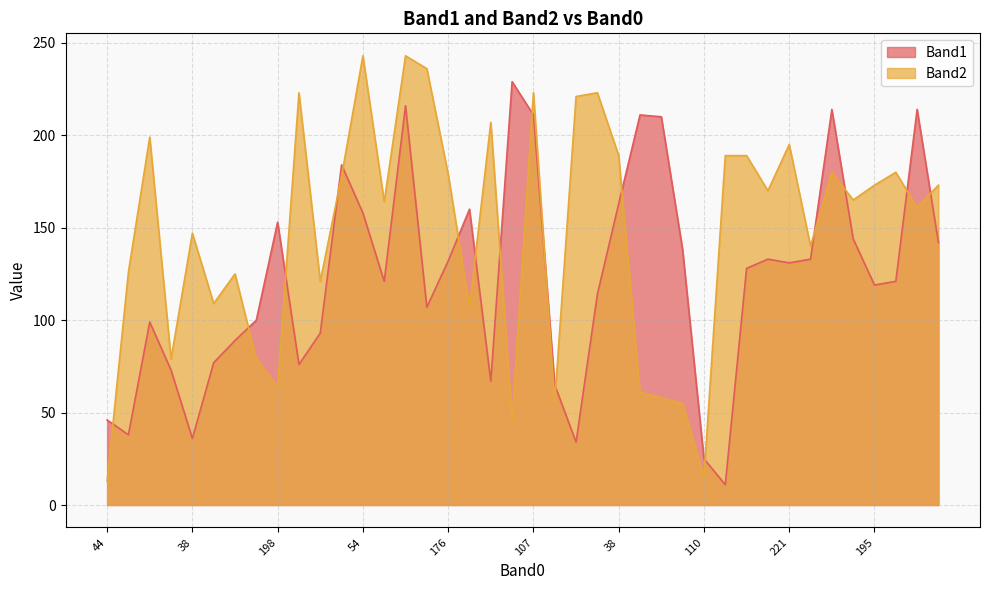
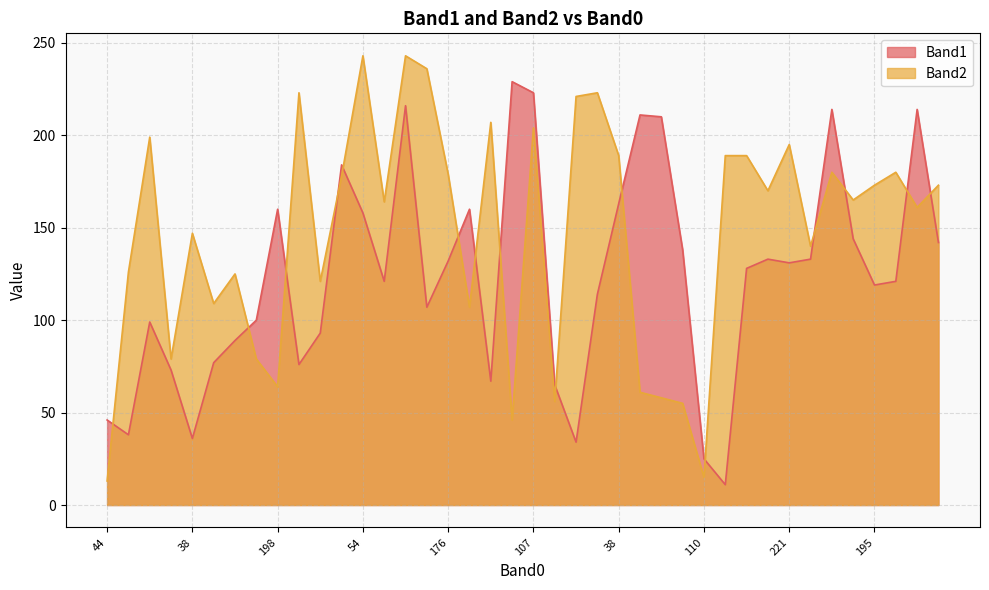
  {
    "Band1": {
      "44": 46,
-     "198": 153,
+     "198": 160,
      "54": 158,
      "176": 132,
-     "107": 211,
+     "107": 223,
      "110": 25,
      "221": 131,
      "195": 119
    },
    "Band2": {
      "44": 13,
      "198": 64,
      "54": 243,
      "176": 179,
-     "107": 223,
+     "107": 204,
      "110": 15,
      "221": 195,
      "195": 173
    }
  }
